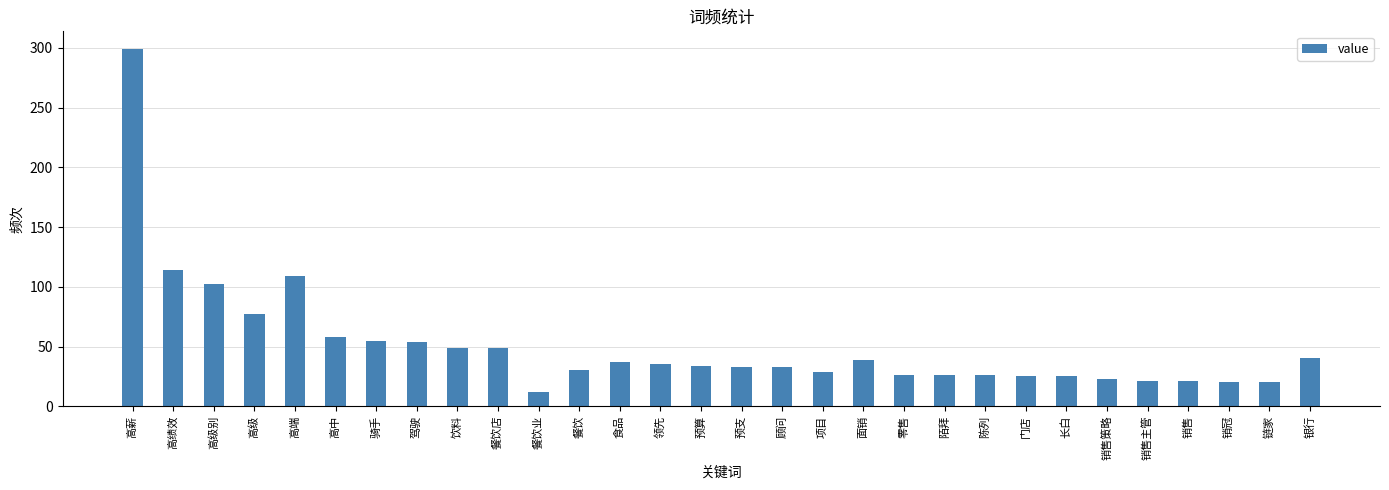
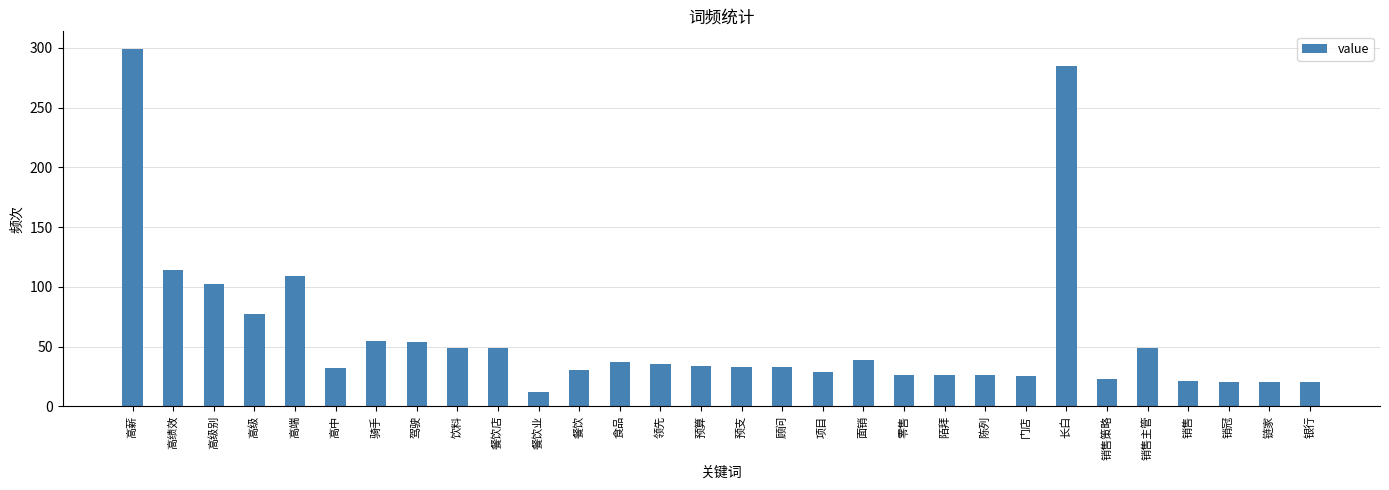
  {
    "高薪": 299,
    "高绩效": 114,
    "高级别": 102,
    "高级": 77,
    "高端": 109,
-   "高中": 58,
+   "高中": 32,
    "骑手": 55,
    "驾驶": 54,
    "饮料": 49,
    "餐饮店": 49,
    "餐饮业": 12,
    "餐饮": 30,
    "食品": 37,
    "领先": 35,
    "预算": 34,
    "预支": 33,
    "顾问": 33,
    "项目": 29,
    "面销": 39,
    "零售": 26,
    "陌拜": 26,
    "陈列": 26,
    "门店": 25,
-   "长白": 25,
+   "长白": 285,
    "销售策略": 23,
-   "销售主管": 21,
+   "销售主管": 49,
    "销售": 21,
    "销冠": 20,
    "链家": 20,
-   "银行": 40
+   "银行": 20
  }
